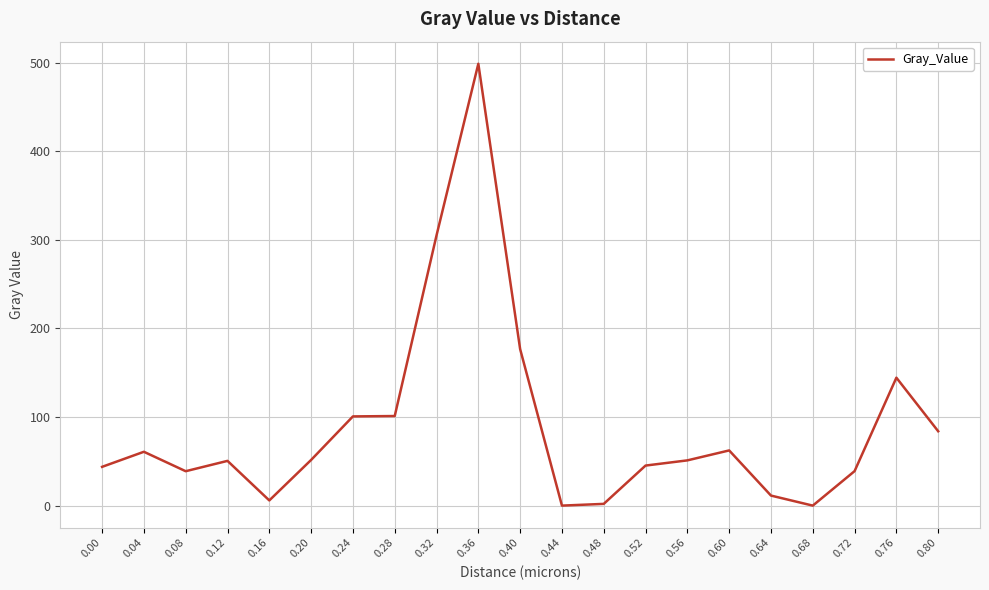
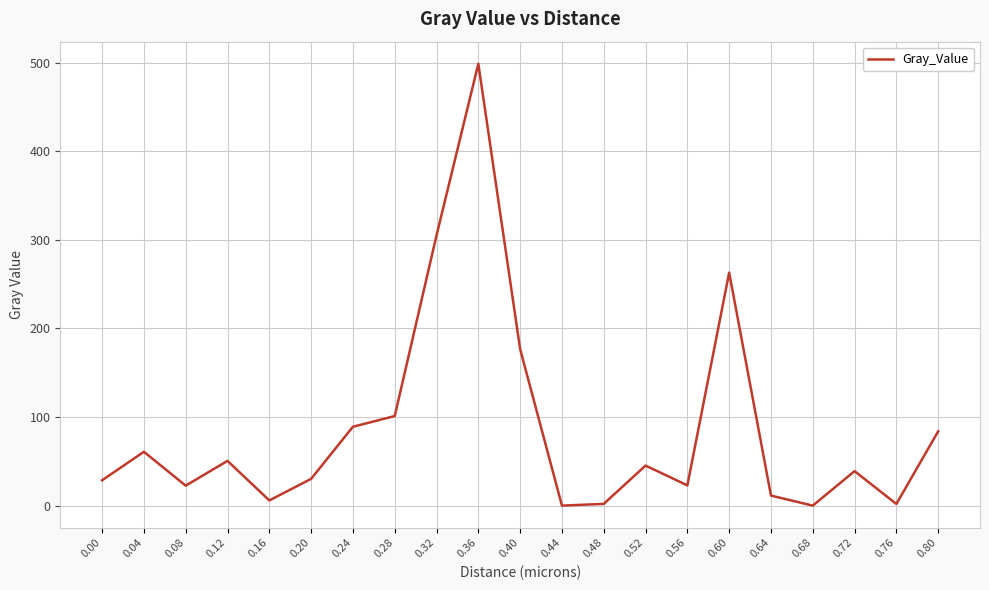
  {
-   "0.00": 40,
+   "0.00": 30,
    "0.04": 60,
-   "0.08": 40,
+   "0.08": 20,
    "0.12": 50,
    "0.16": 10,
-   "0.20": 50,
-   "0.24": 100,
+   "0.20": 30,
+   "0.24": 90,
    "0.28": 100,
    "0.32": 310,
    "0.36": 500,
    "0.40": 180,
    "0.44": 0,
    "0.48": 0,
    "0.52": 50,
-   "0.56": 50,
-   "0.60": 60,
+   "0.56": 20,
+   "0.60": 260,
    "0.64": 10,
    "0.68": 0,
    "0.72": 40,
-   "0.76": 140,
+   "0.76": 0,
    "0.80": 80
  }
